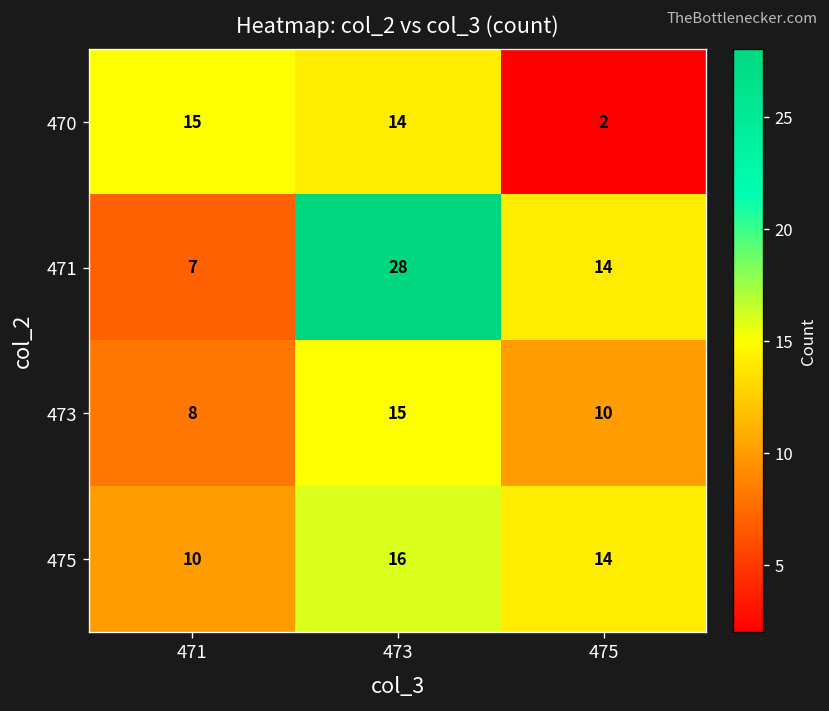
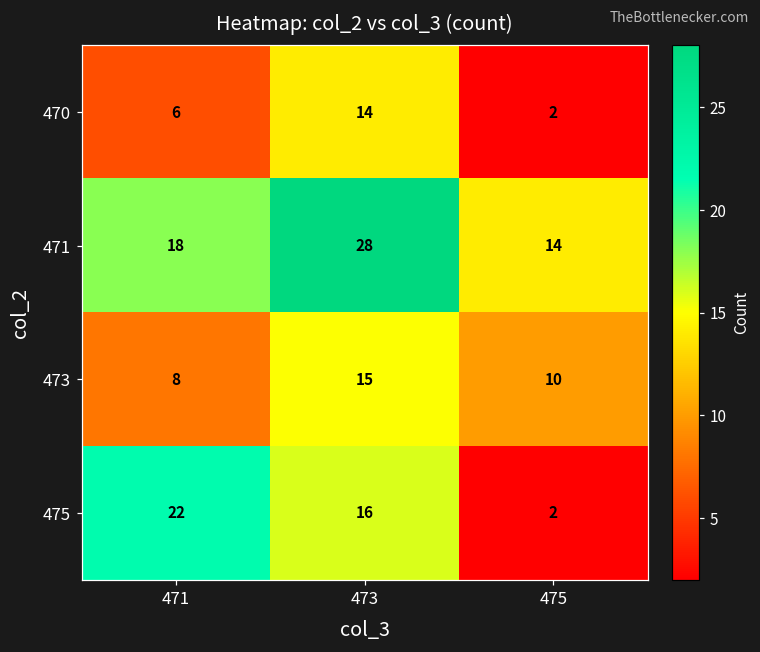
  {
    "470": {
-     "471": 15,
+     "471": 6,
      "473": 14,
      "475": 2
    },
    "471": {
-     "471": 7,
+     "471": 18,
      "473": 28,
      "475": 14
    },
    "473": {
      "471": 8,
      "473": 15,
      "475": 10
    },
    "475": {
-     "471": 10,
+     "471": 22,
      "473": 16,
-     "475": 14
+     "475": 2
    }
  }
